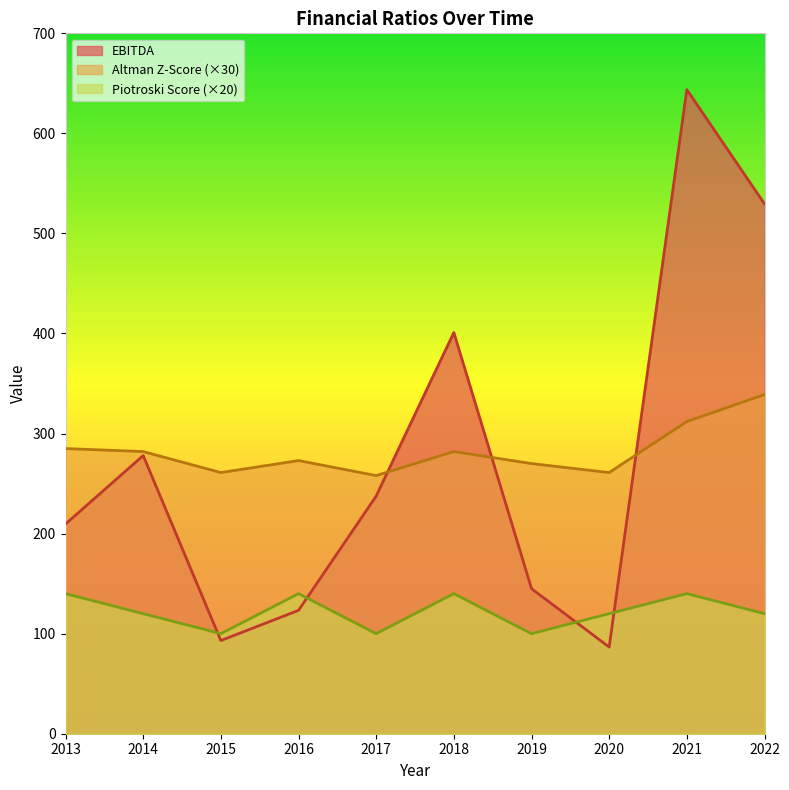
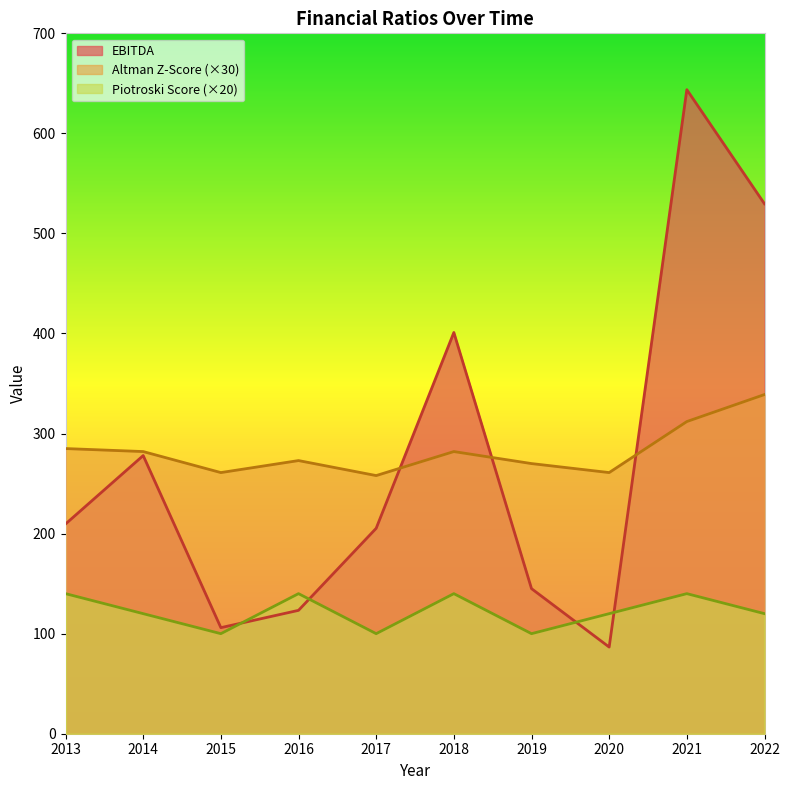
  {
    "EBITDA": {
      "2013": 210,
      "2014": 278,
-     "2015": 93,
+     "2015": 106,
      "2016": 123,
-     "2017": 238,
+     "2017": 205,
      "2018": 401,
      "2019": 145,
      "2020": 87,
      "2021": 644,
      "2022": 530
    }
  }
